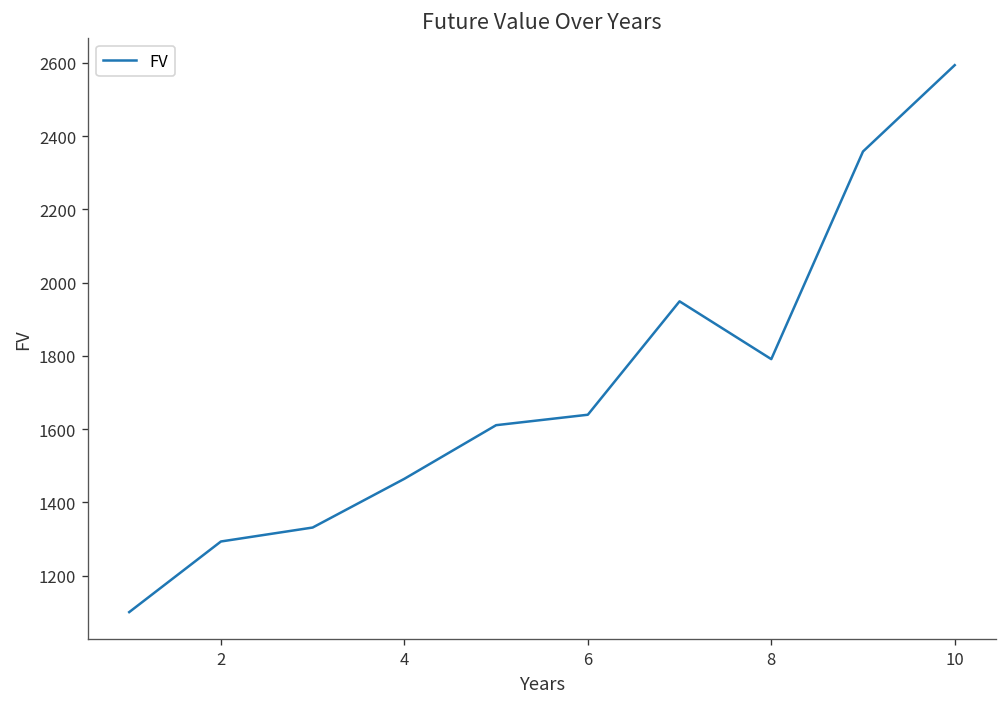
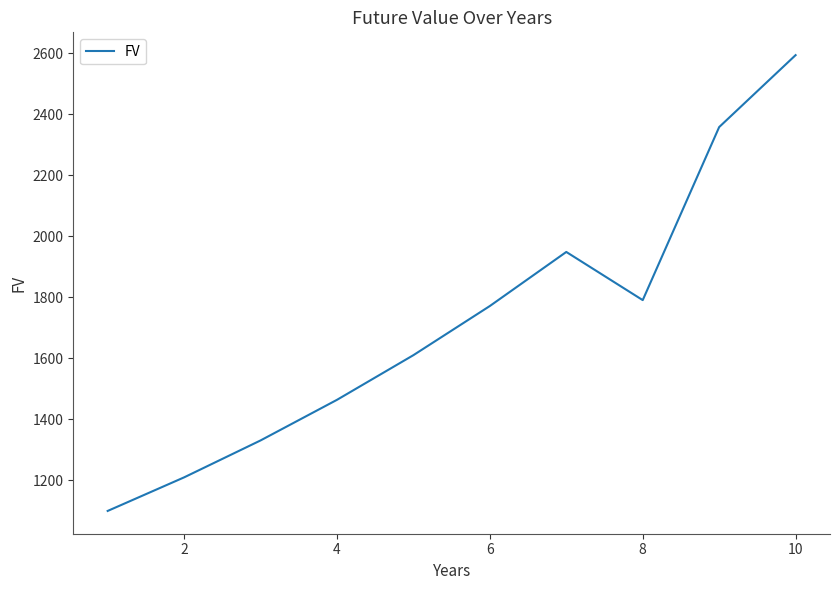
  {
-   "2": 1290,
+   "2": 1210,
    "4": 1460,
-   "6": 1640,
+   "6": 1770,
    "8": 1790,
    "10": 2590
  }
